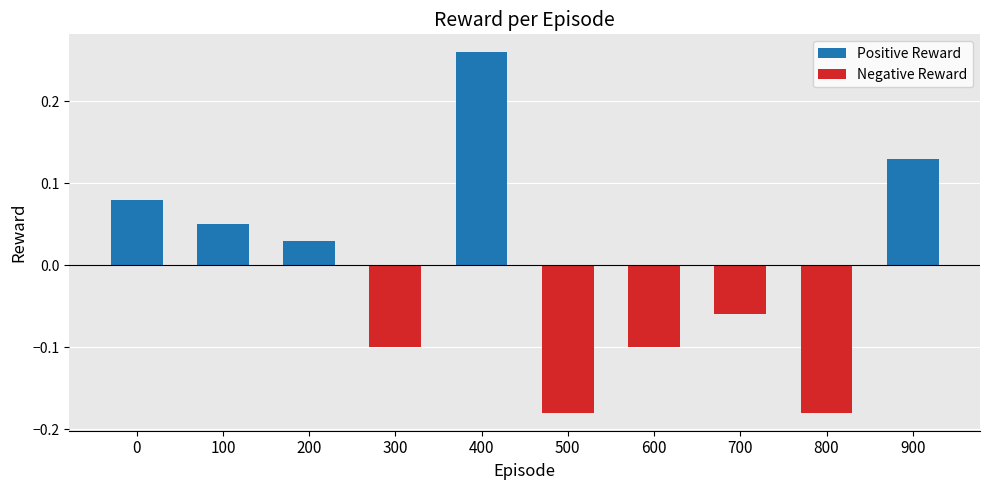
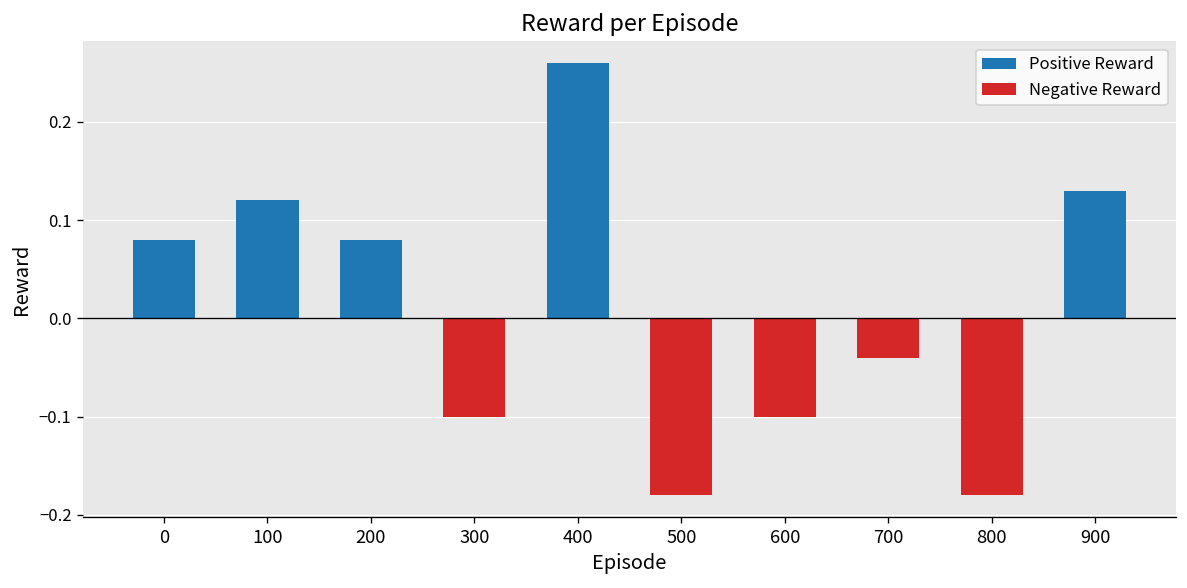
  {
    "0": 0.08,
-   "100": 0.05,
-   "200": 0.03,
+   "100": 0.12,
+   "200": 0.08,
    "300": -0.10,
    "400": 0.26,
    "500": -0.18,
    "600": -0.10,
-   "700": -0.06,
+   "700": -0.04,
    "800": -0.18,
    "900": 0.13
  }
